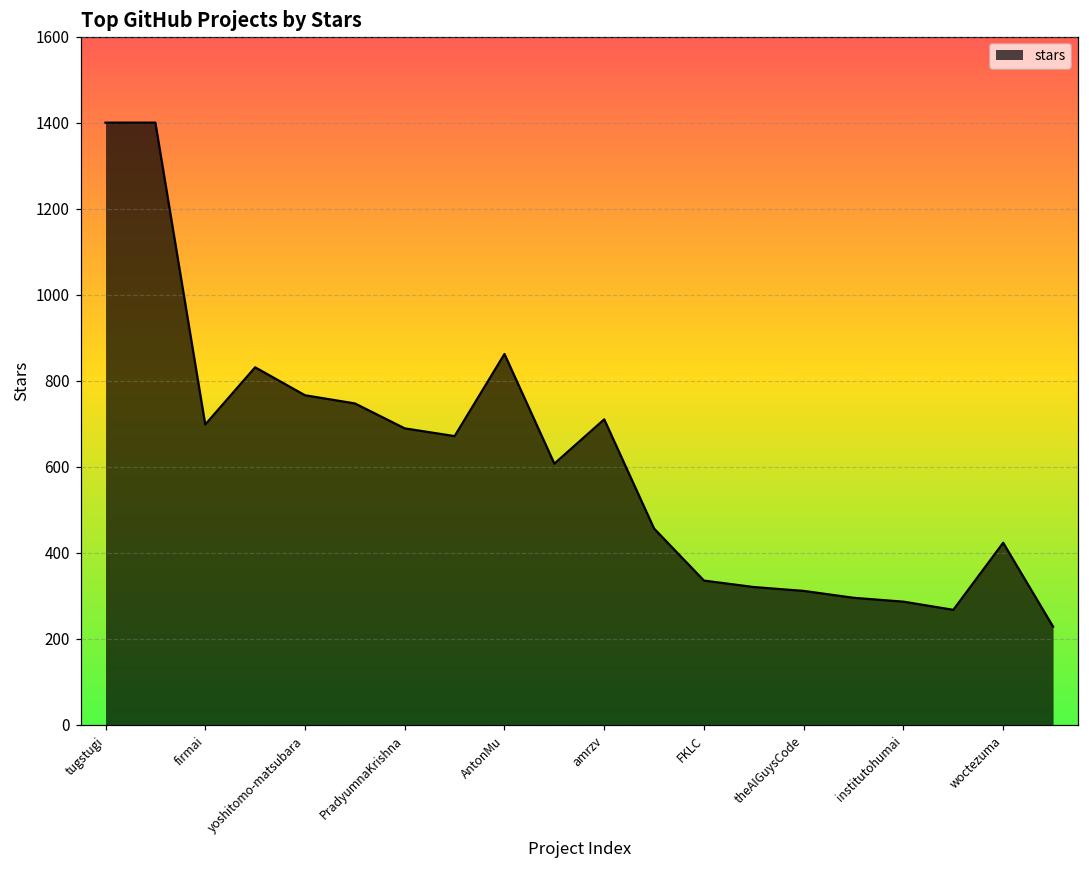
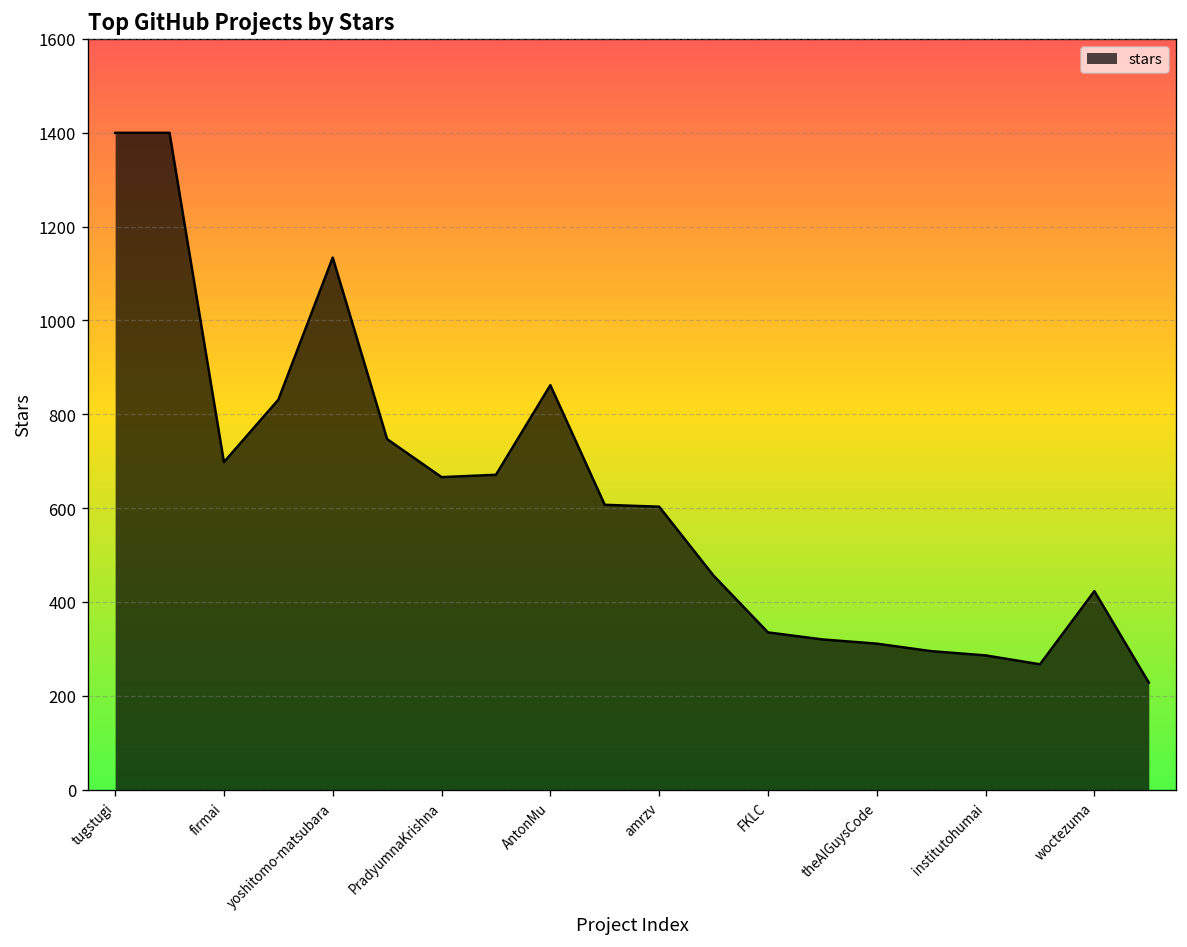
  {
    "tugstugi": 1400,
    "firmai": 700,
-   "yoshitomo-matsubara": 770,
-   "PradyumnaKrishna": 690,
+   "yoshitomo-matsubara": 1130,
+   "PradyumnaKrishna": 670,
    "AntonMu": 860,
-   "amrzv": 710,
+   "amrzv": 600,
    "FKLC": 340,
    "theAIGuysCode": 310,
    "institutohumai": 290,
    "woctezuma": 420
  }
